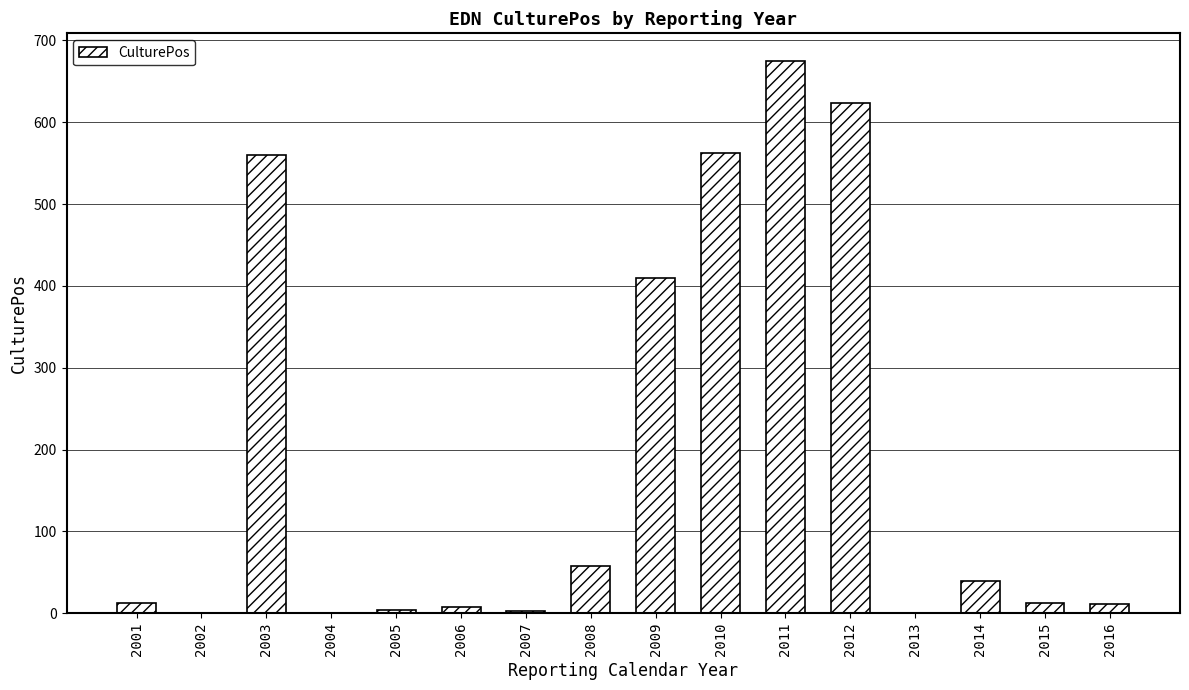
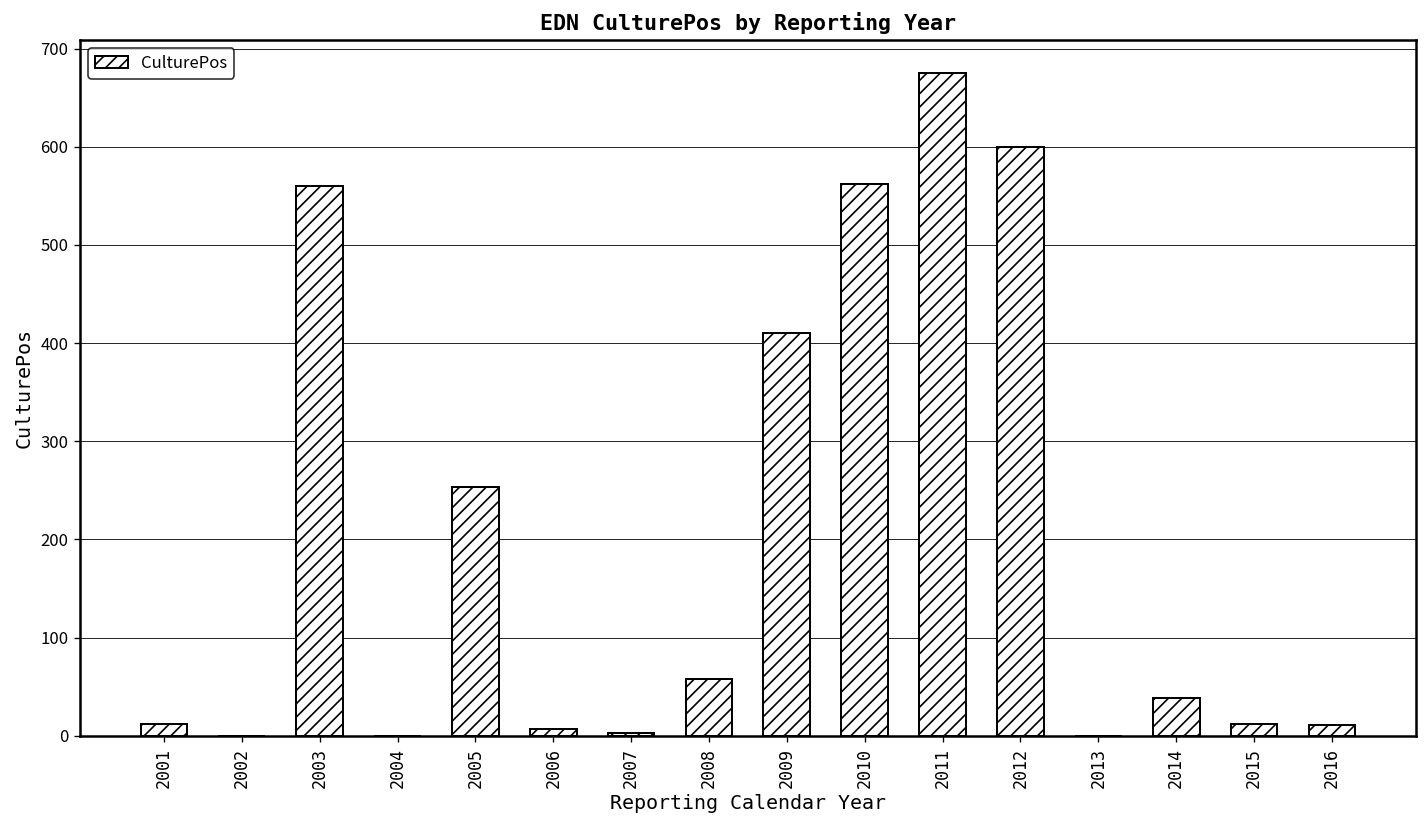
  {
    "2001": 10,
    "2002": 0,
    "2003": 560,
    "2004": 0,
-   "2005": 0,
+   "2005": 250,
    "2006": 10,
    "2008": 60,
    "2009": 410,
    "2010": 560,
    "2011": 680,
-   "2012": 620,
+   "2012": 600,
    "2013": 0,
    "2014": 40,
    "2015": 10,
    "2016": 10
  }
